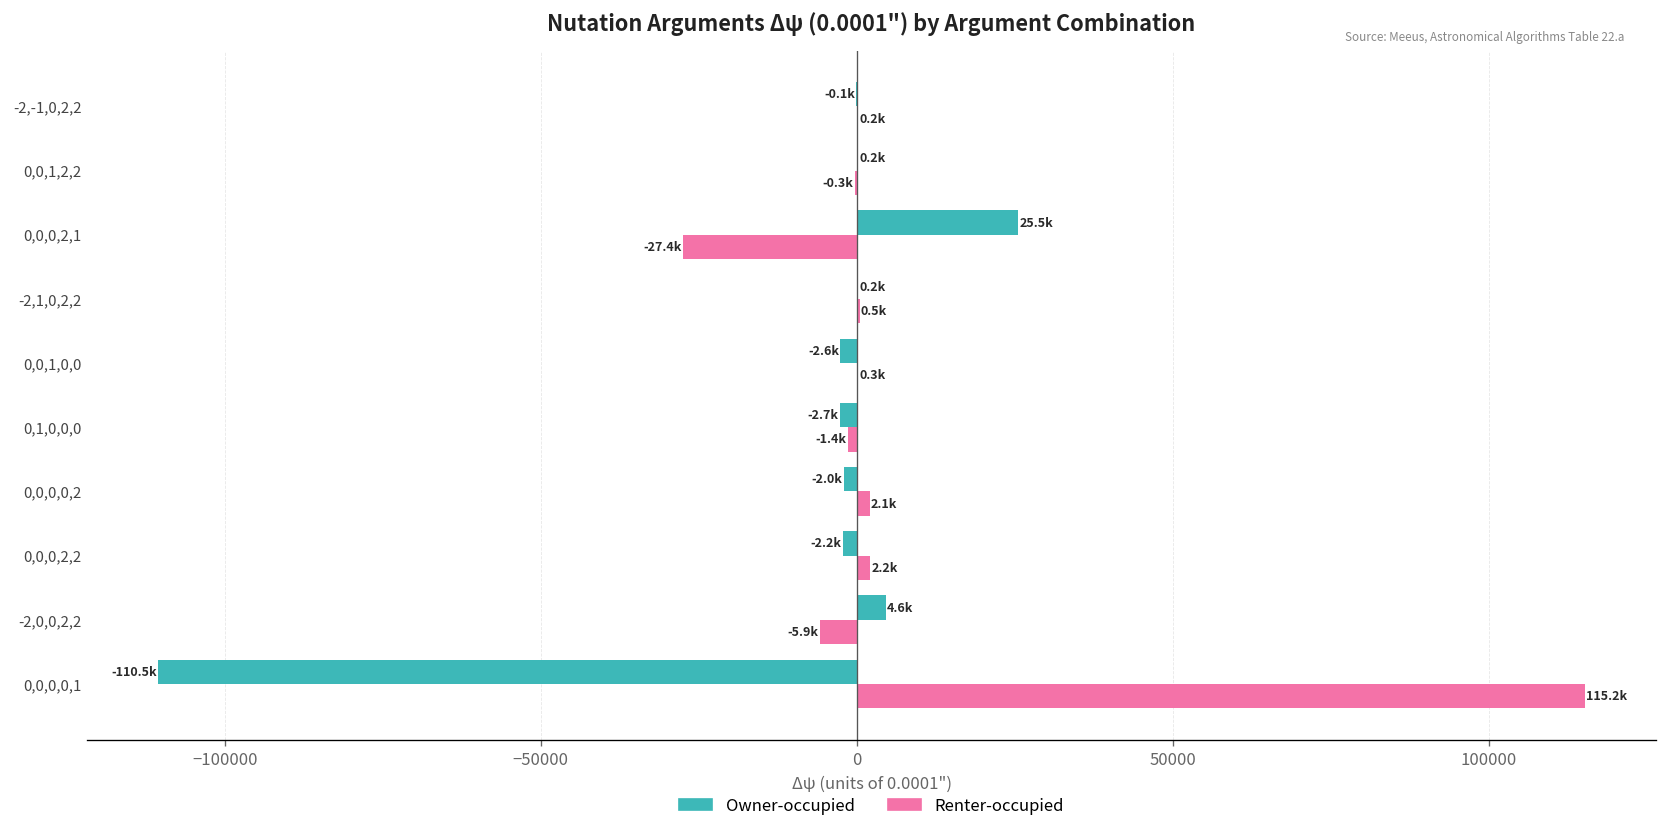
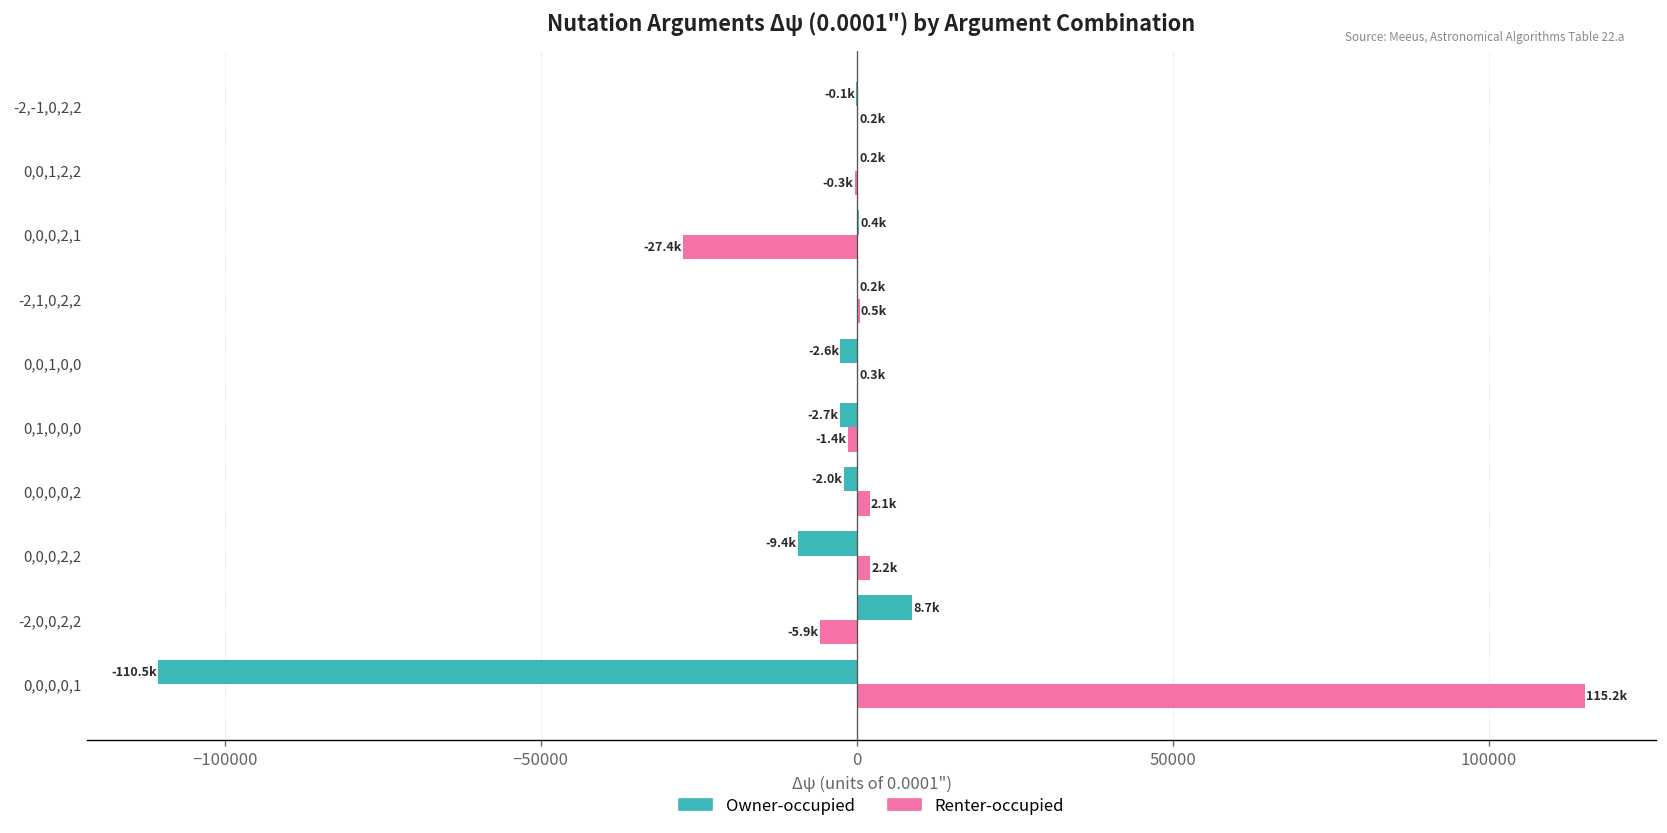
  {
    "Owner-occupied": {
      "-2,-1,0,2,2": "-0.1k",
      "0,0,1,2,2": "0.2k",
-     "0,0,0,2,1": "25.5k",
+     "0,0,0,2,1": "0.4k",
      "-2,1,0,2,2": "0.2k",
      "0,0,1,0,0": "-2.6k",
      "0,1,0,0,0": "-2.7k",
      "0,0,0,0,2": "-2.0k",
-     "0,0,0,2,2": "-2.2k",
-     "-2,0,0,2,2": "4.6k",
+     "0,0,0,2,2": "-9.4k",
+     "-2,0,0,2,2": "8.7k",
      "0,0,0,0,1": "-110.5k"
    },
    "Renter-occupied": {
      "-2,-1,0,2,2": "0.2k",
      "0,0,1,2,2": "-0.3k",
      "0,0,0,2,1": "-27.4k",
      "-2,1,0,2,2": "0.5k",
      "0,0,1,0,0": "0.3k",
      "0,1,0,0,0": "-1.4k",
      "0,0,0,0,2": "2.1k",
      "0,0,0,2,2": "2.2k",
      "-2,0,0,2,2": "-5.9k",
      "0,0,0,0,1": "115.2k"
    }
  }
